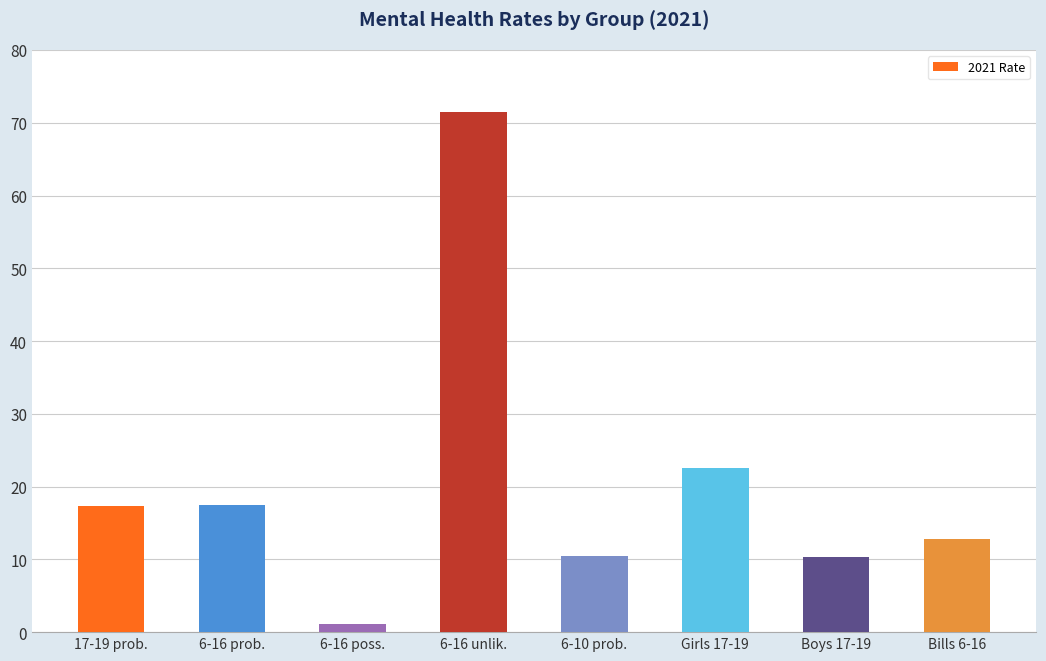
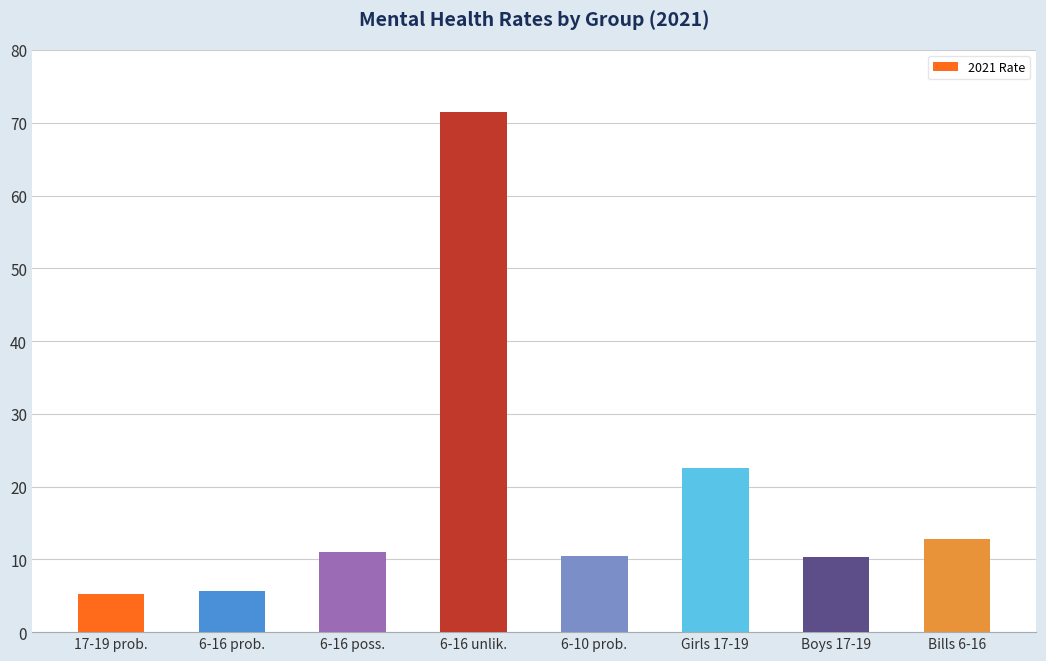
  {
-   "17-19 prob.": 17,
-   "6-16 prob.": 17,
-   "6-16 poss.": 1,
+   "17-19 prob.": 5,
+   "6-16 prob.": 6,
+   "6-16 poss.": 11,
    "6-16 unlik.": 72,
    "6-10 prob.": 11,
    "Girls 17-19": 22,
    "Boys 17-19": 10,
    "Bills 6-16": 13
  }
